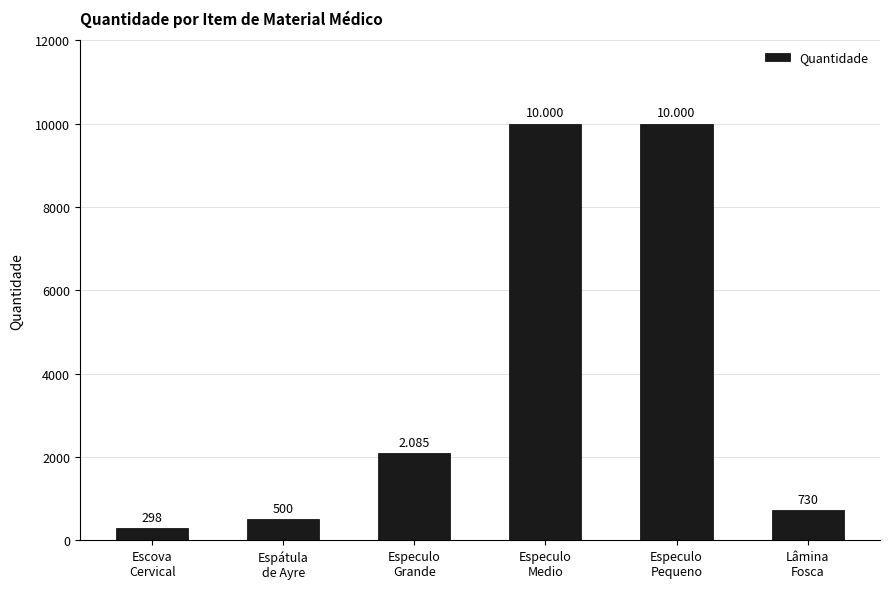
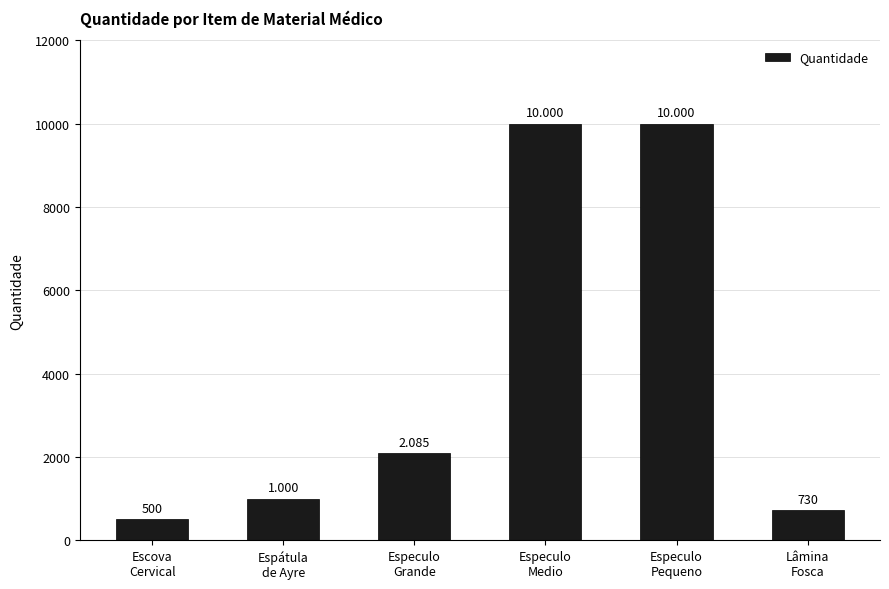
  {
-   "Escova Cervical": 298,
-   "Espátula de Ayre": 500,
+   "Escova Cervical": 500,
+   "Espátula de Ayre": 1.000,
    "Lâmina Fosca": 730
  }
